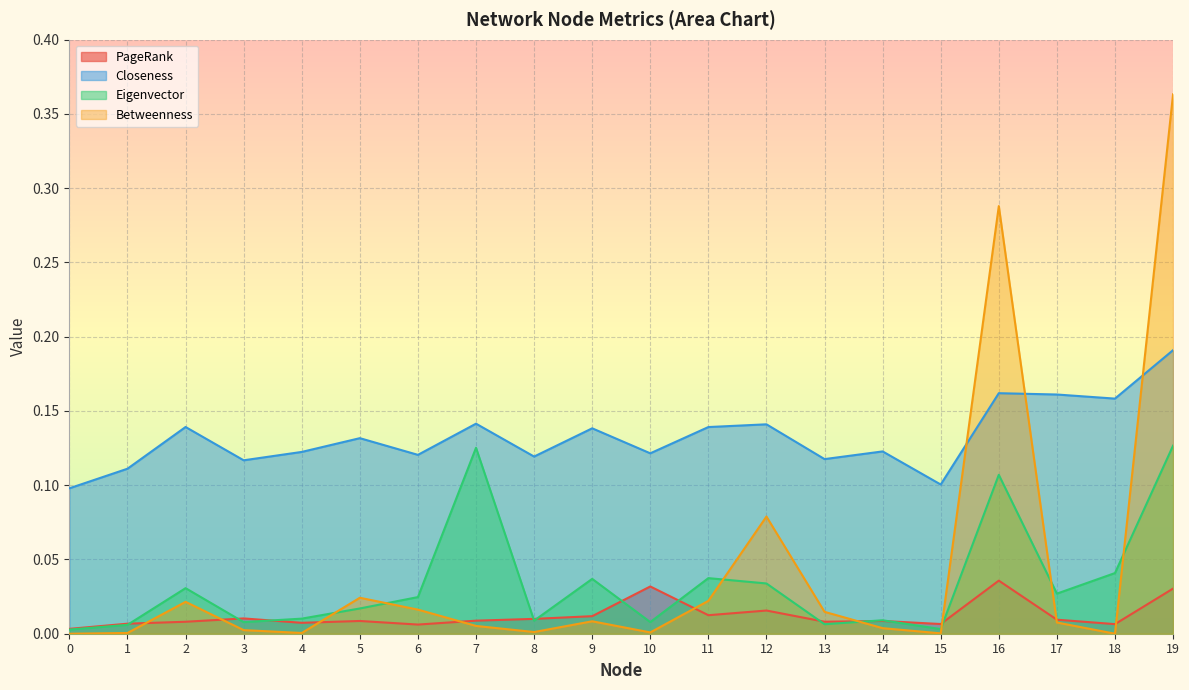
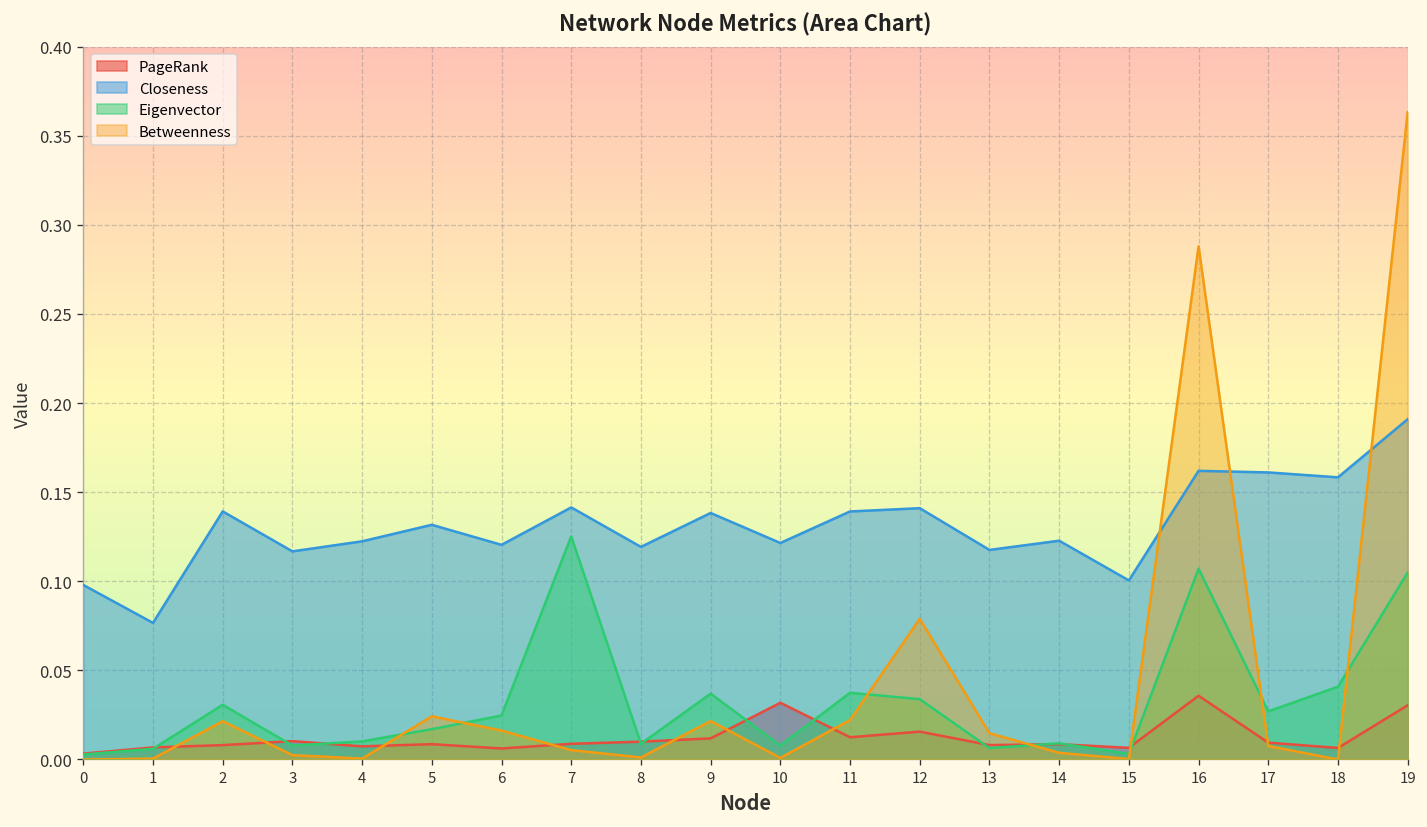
  {
    "PageRank": {
      "2": 0.008,
      "3": 0.010,
      "4": 0.007,
      "5": 0.009,
      "6": 0.006,
      "7": 0.009,
      "9": 0.012,
      "10": 0.032,
      "11": 0.012,
      "12": 0.016,
      "15": 0.007,
      "16": 0.036,
      "17": 0.009,
      "18": 0.006,
      "19": 0.030
    },
    "Closeness": {
      "0": 0.098,
-     "1": 0.111,
+     "1": 0.077,
      "2": 0.139,
      "3": 0.117,
      "4": 0.122,
      "5": 0.132,
      "6": 0.120,
      "7": 0.141,
      "8": 0.119,
      "9": 0.138,
      "10": 0.121,
      "11": 0.139,
      "12": 0.141,
      "13": 0.118,
      "14": 0.123,
      "15": 0.100,
      "16": 0.162,
      "17": 0.161,
      "18": 0.158,
      "19": 0.191
    },
    "Eigenvector": {
      "2": 0.031,
      "3": 0.008,
      "4": 0.010,
      "5": 0.017,
      "6": 0.025,
      "7": 0.125,
      "9": 0.037,
      "10": 0.008,
      "11": 0.037,
      "12": 0.034,
      "15": 0.003,
      "16": 0.107,
      "17": 0.027,
      "18": 0.041,
-     "19": 0.127
+     "19": 0.105
    },
    "Betweenness": {
      "0": 0.000,
      "1": 0.000,
      "2": 0.021,
      "3": 0.002,
      "4": 0.000,
      "5": 0.024,
      "6": 0.016,
      "7": 0.005,
      "8": 0.001,
-     "9": 0.008,
+     "9": 0.022,
      "10": 0.001,
      "11": 0.022,
      "12": 0.079,
      "13": 0.015,
      "14": 0.004,
      "15": 0.000,
      "16": 0.288,
      "17": 0.008,
      "18": 0.000,
      "19": 0.363
    }
  }
